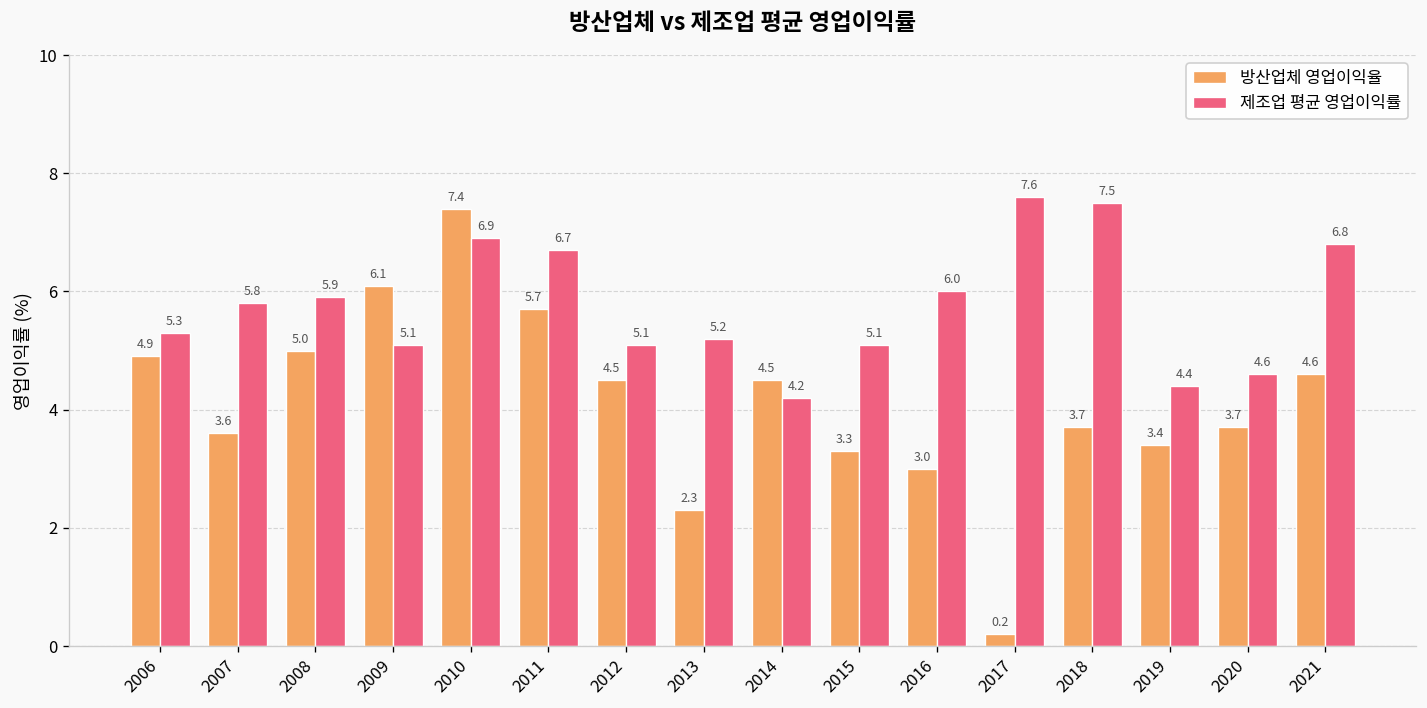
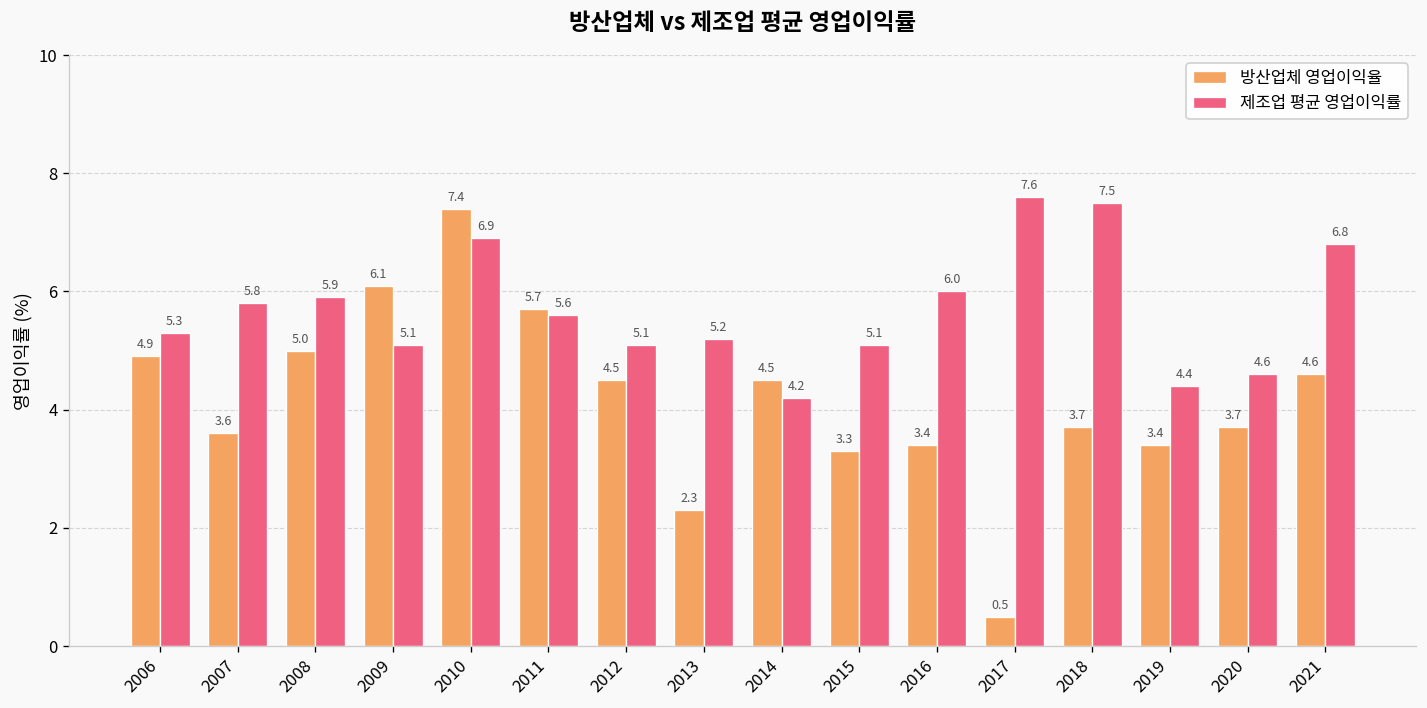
  {
    "방산업체 영업이익율": {
      "2006": 4.9,
      "2007": 3.6,
      "2008": 5.0,
      "2009": 6.1,
      "2010": 7.4,
      "2011": 5.7,
      "2012": 4.5,
      "2013": 2.3,
      "2014": 4.5,
      "2015": 3.3,
-     "2016": 3.0,
-     "2017": 0.2,
+     "2016": 3.4,
+     "2017": 0.5,
      "2018": 3.7,
      "2019": 3.4,
      "2020": 3.7,
      "2021": 4.6
    },
    "제조업 평균 영업이익률": {
      "2006": 5.3,
      "2007": 5.8,
      "2008": 5.9,
      "2009": 5.1,
      "2010": 6.9,
-     "2011": 6.7,
+     "2011": 5.6,
      "2012": 5.1,
      "2013": 5.2,
      "2014": 4.2,
      "2015": 5.1,
      "2016": 6.0,
      "2017": 7.6,
      "2018": 7.5,
      "2019": 4.4,
      "2020": 4.6,
      "2021": 6.8
    }
  }
